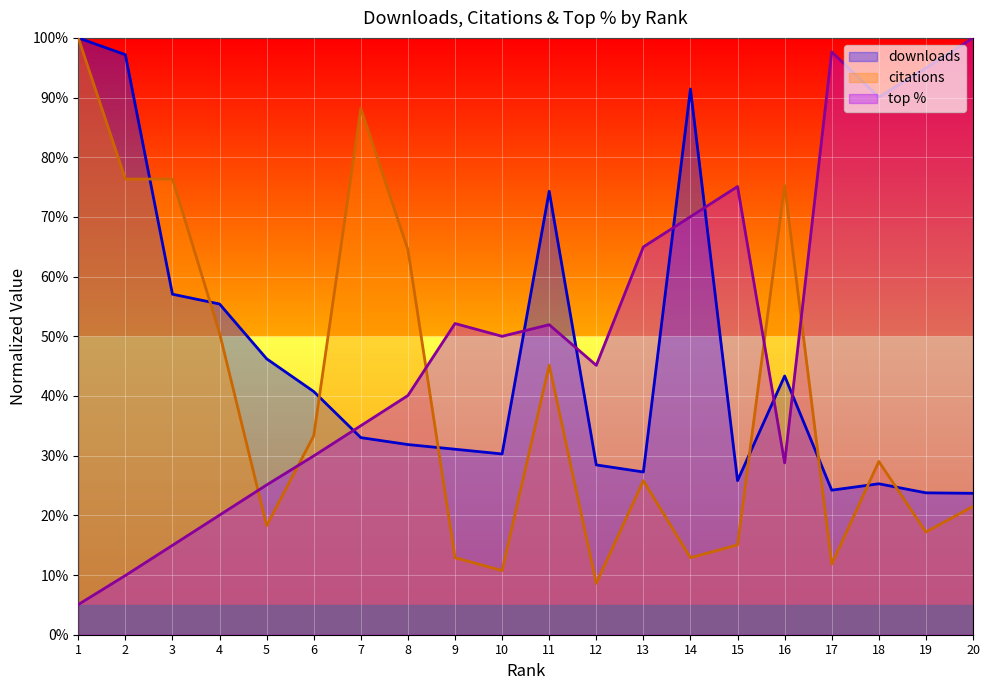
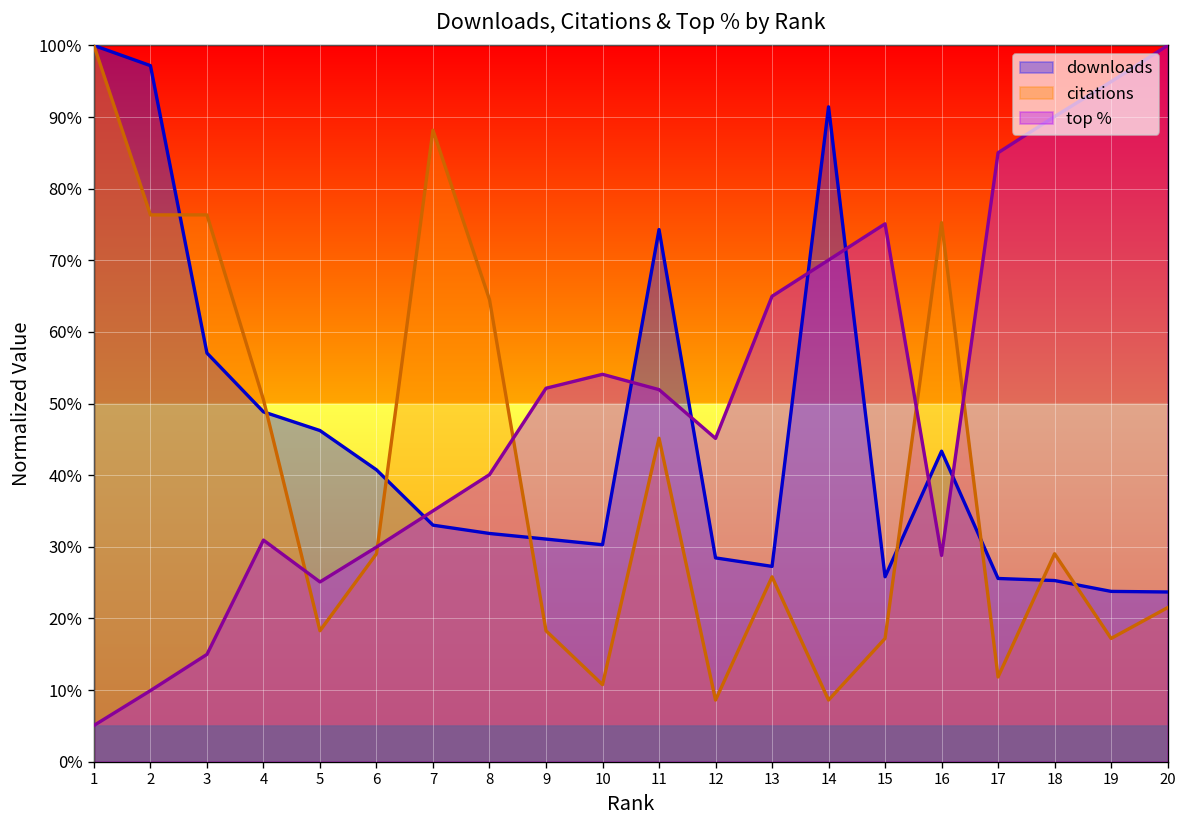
  {
    "downloads": {
      "2": "97%",
      "3": "57%",
-     "4": "55%",
+     "4": "49%",
      "5": "46%",
      "6": "41%",
      "7": "33%",
      "8": "32%",
      "9": "31%",
      "10": "30%",
      "11": "74%",
      "12": "28%",
      "13": "27%",
      "14": "91%",
      "15": "26%",
      "16": "43%",
-     "17": "24%",
+     "17": "26%",
      "18": "25%",
      "19": "24%",
      "20": "24%"
    },
    "citations": {
      "2": "76%",
      "3": "76%",
      "4": "51%",
      "5": "18%",
-     "6": "33%",
+     "6": "29%",
      "7": "88%",
      "8": "65%",
-     "9": "13%",
+     "9": "18%",
      "10": "11%",
      "11": "45%",
      "12": "9%",
      "13": "26%",
-     "14": "13%",
-     "15": "15%",
+     "14": "9%",
+     "15": "17%",
      "16": "75%",
      "17": "12%",
      "18": "29%",
      "19": "17%",
      "20": "22%"
    },
    "top %": {
      "1": "5%",
      "2": "10%",
      "3": "15%",
-     "4": "20%",
+     "4": "31%",
      "5": "25%",
      "6": "30%",
      "7": "35%",
      "8": "40%",
      "9": "52%",
-     "10": "50%",
+     "10": "54%",
      "11": "52%",
      "12": "45%",
      "13": "65%",
      "14": "70%",
      "15": "75%",
      "16": "29%",
-     "17": "98%",
+     "17": "85%",
      "20": "100%"
    }
  }
